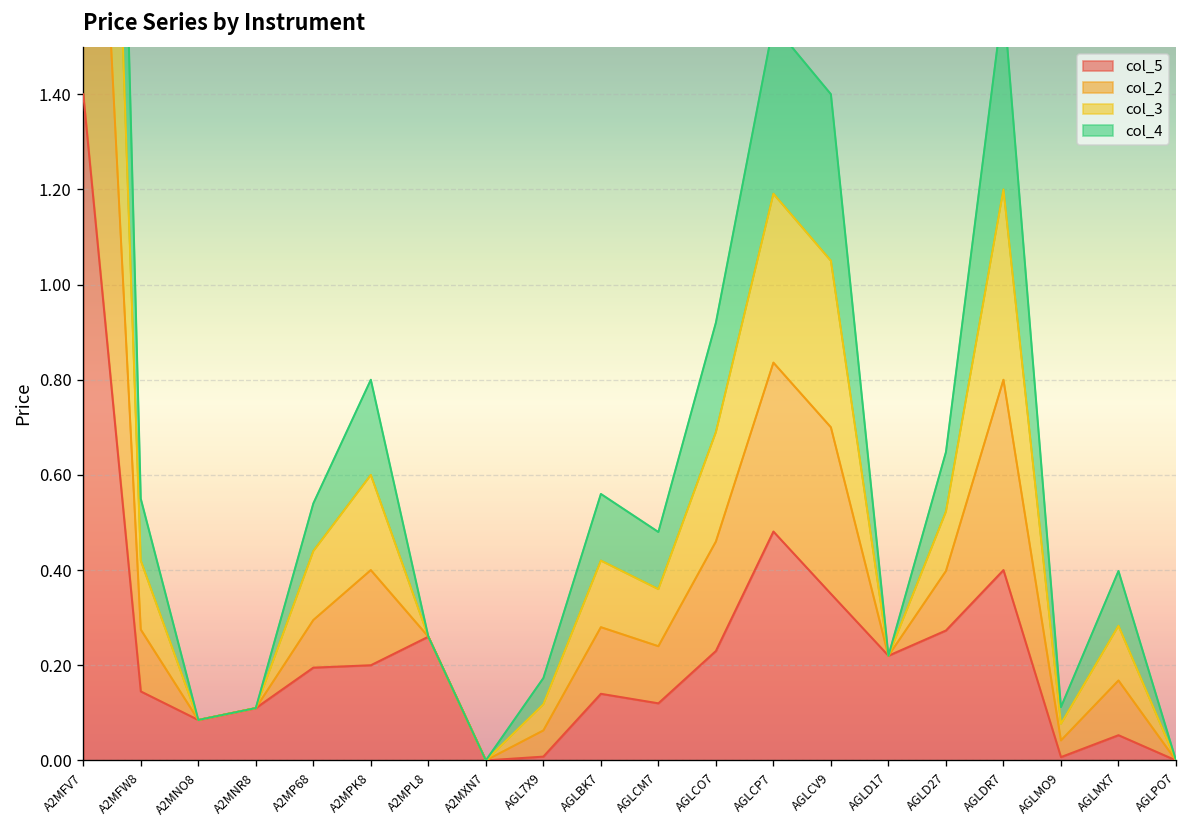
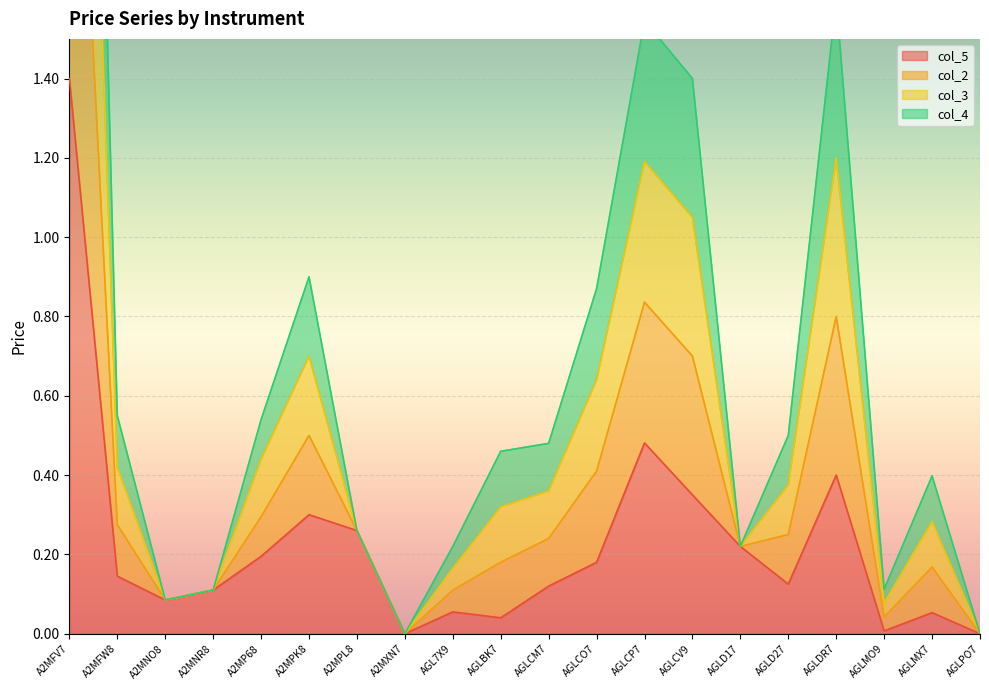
  {
    "col_5": {
      "A2MFV7": 1.40,
      "A2MFW8": 0.15,
      "A2MP68": 0.20,
-     "A2MPK8": 0.2,
-     "AGL7X9": 0.01,
-     "AGLBK7": 0.14,
+     "A2MPK8": 0.3,
+     "AGL7X9": 0.06,
+     "AGLBK7": 0.04,
      "AGLCM7": 0.12,
-     "AGLCO7": 0.23,
+     "AGLCO7": 0.18,
      "AGLCP7": 0.48,
      "AGLCV9": 0.35,
-     "AGLD27": 0.27,
+     "AGLD27": 0.13,
      "AGLDR7": 0.40,
      "AGLMO9": 0.01,
      "AGLMX7": 0.05
    },
    "col_4": {
      "A2MFW8": 0.13,
      "A2MP68": 0.10,
      "A2MPK8": 0.20,
      "AGL7X9": 0.05,
      "AGLBK7": 0.14,
      "AGLCM7": 0.12,
      "AGLCO7": 0.23,
      "AGLCV9": 0.35,
      "AGLD27": 0.13,
      "AGLMO9": 0.04,
      "AGLMX7": 0.11
    }
  }
